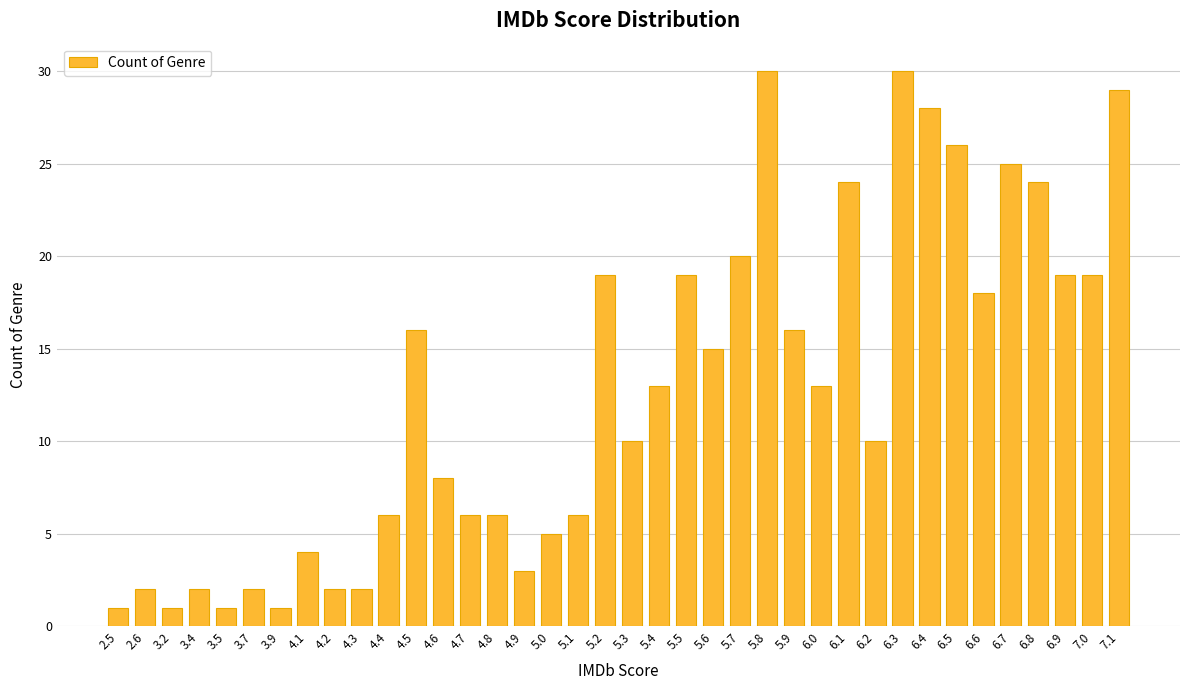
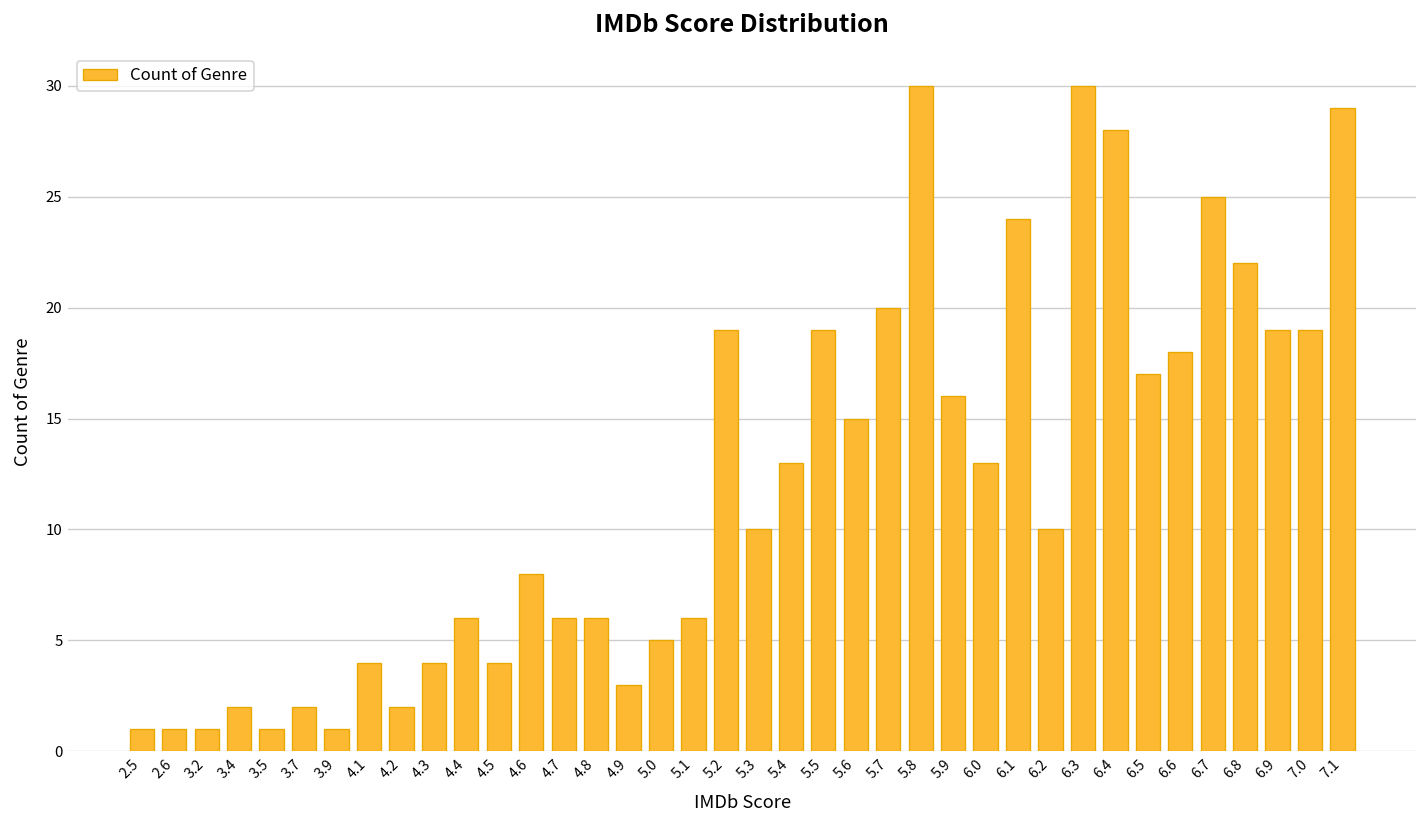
  {
    "2.5": 1,
-   "2.6": 2,
+   "2.6": 1,
    "3.2": 1,
    "3.4": 2,
    "3.5": 1,
    "3.7": 2,
    "3.9": 1,
    "4.1": 4,
    "4.2": 2,
-   "4.3": 2,
+   "4.3": 4,
    "4.4": 6,
-   "4.5": 16,
+   "4.5": 4,
    "4.6": 8,
    "4.7": 6,
    "4.8": 6,
    "4.9": 3,
    "5.0": 5,
    "5.1": 6,
    "5.2": 19,
    "5.3": 10,
    "5.4": 13,
    "5.5": 19,
    "5.6": 15,
    "5.7": 20,
    "5.8": 30,
    "5.9": 16,
    "6.0": 13,
    "6.1": 24,
    "6.2": 10,
    "6.3": 30,
    "6.4": 28,
-   "6.5": 26,
+   "6.5": 17,
    "6.6": 18,
    "6.7": 25,
-   "6.8": 24,
+   "6.8": 22,
    "6.9": 19,
    "7.0": 19,
    "7.1": 29
  }
